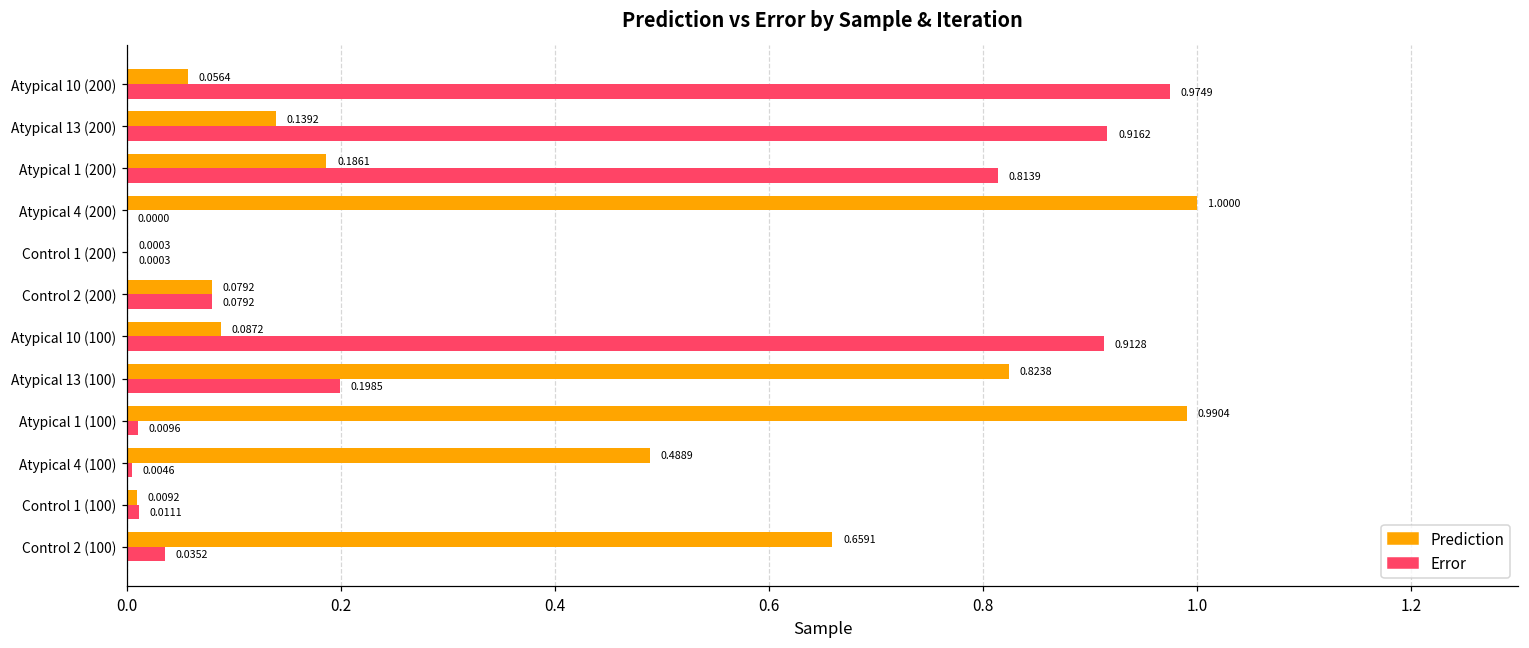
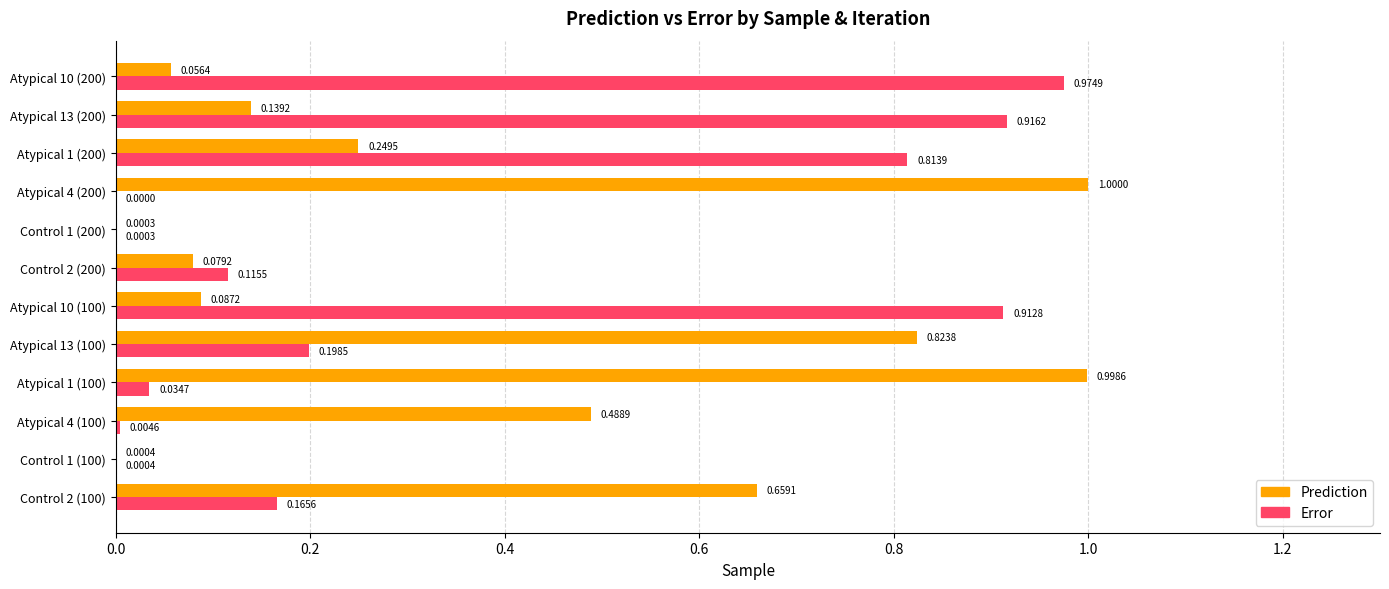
  {
    "Prediction": {
      "Atypical 10 (200)": 0.0564,
      "Atypical 13 (200)": 0.1392,
-     "Atypical 1 (200)": 0.1861,
+     "Atypical 1 (200)": 0.2495,
      "Atypical 4 (200)": 1.0000,
      "Control 1 (200)": 0.0003,
      "Control 2 (200)": 0.0792,
      "Atypical 10 (100)": 0.0872,
      "Atypical 13 (100)": 0.8238,
-     "Atypical 1 (100)": 0.9904,
+     "Atypical 1 (100)": 0.9986,
      "Atypical 4 (100)": 0.4889,
-     "Control 1 (100)": 0.0092,
+     "Control 1 (100)": 0.0004,
      "Control 2 (100)": 0.6591
    },
    "Error": {
      "Atypical 10 (200)": 0.9749,
      "Atypical 13 (200)": 0.9162,
      "Atypical 1 (200)": 0.8139,
      "Atypical 4 (200)": 0.0000,
      "Control 1 (200)": 0.0003,
-     "Control 2 (200)": 0.0792,
+     "Control 2 (200)": 0.1155,
      "Atypical 10 (100)": 0.9128,
      "Atypical 13 (100)": 0.1985,
-     "Atypical 1 (100)": 0.0096,
+     "Atypical 1 (100)": 0.0347,
      "Atypical 4 (100)": 0.0046,
-     "Control 1 (100)": 0.0111,
-     "Control 2 (100)": 0.0352
+     "Control 1 (100)": 0.0004,
+     "Control 2 (100)": 0.1656
    }
  }
